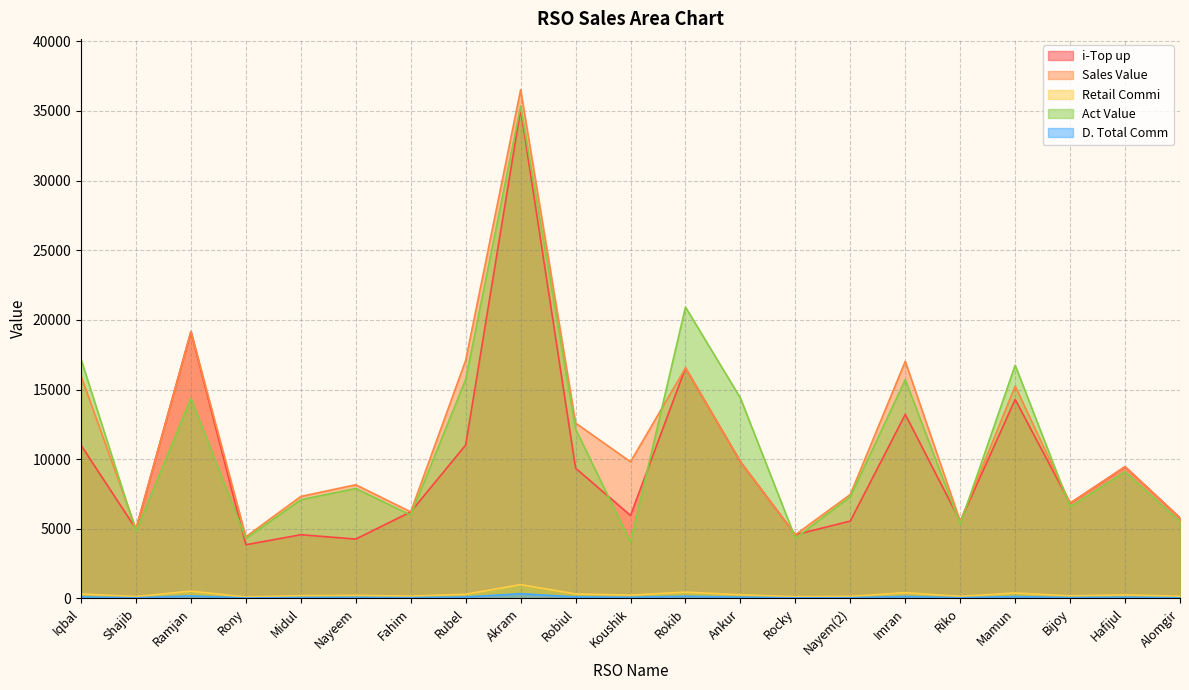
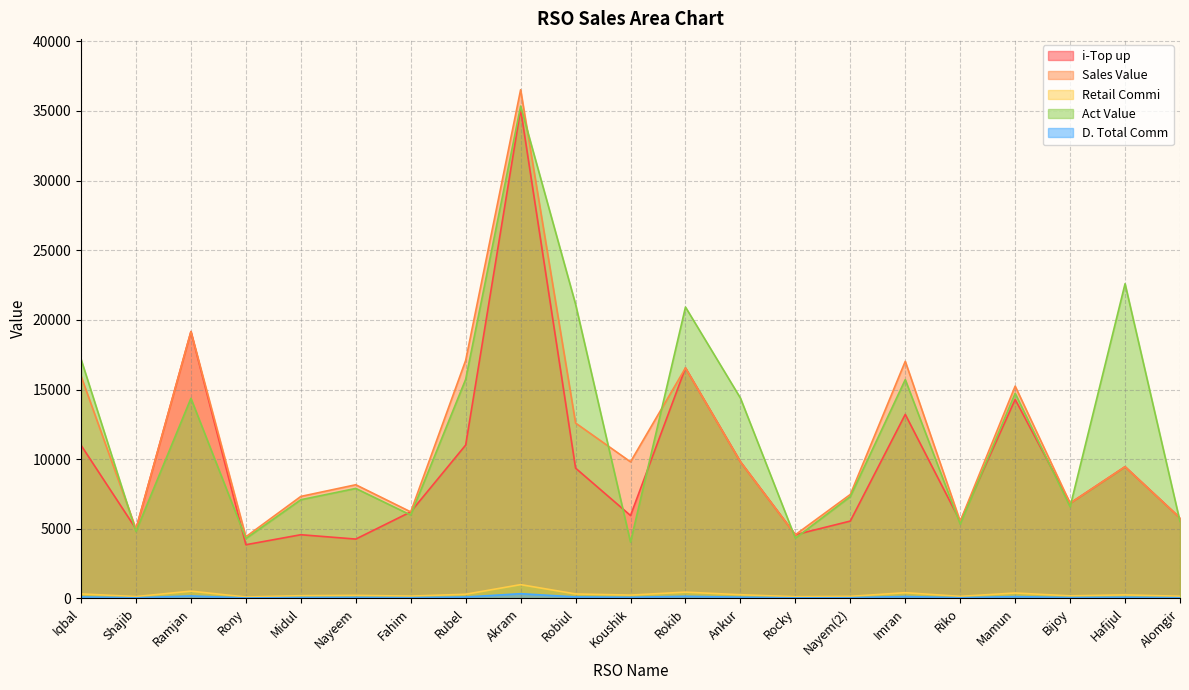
  {
    "Act Value": {
      "Iqbal": 17200,
      "Shajib": 4800,
      "Ramjan": 14400,
      "Midul": 7100,
      "Nayeem": 7900,
      "Fahim": 6000,
      "Rubel": 15700,
      "Akram": 35300,
-     "Robiul": 12200,
+     "Robiul": 21100,
      "Koushik": 4000,
      "Rokib": 20900,
      "Ankur": 14400,
      "Rocky": 4300,
      "Imran": 15700,
      "Riko": 5300,
-     "Mamun": 16700,
+     "Mamun": 14700,
      "Bijoy": 6600,
-     "Hafijul": 9100,
+     "Hafijul": 22600,
      "Alomgir": 5500
    },
    "D. Total Comm": {
      "Iqbal": 100,
      "Ramjan": 200,
      "Rubel": 100,
      "Akram": 300,
      "Robiul": 100,
      "Rokib": 200,
      "Imran": 100,
      "Mamun": 100
    }
  }
